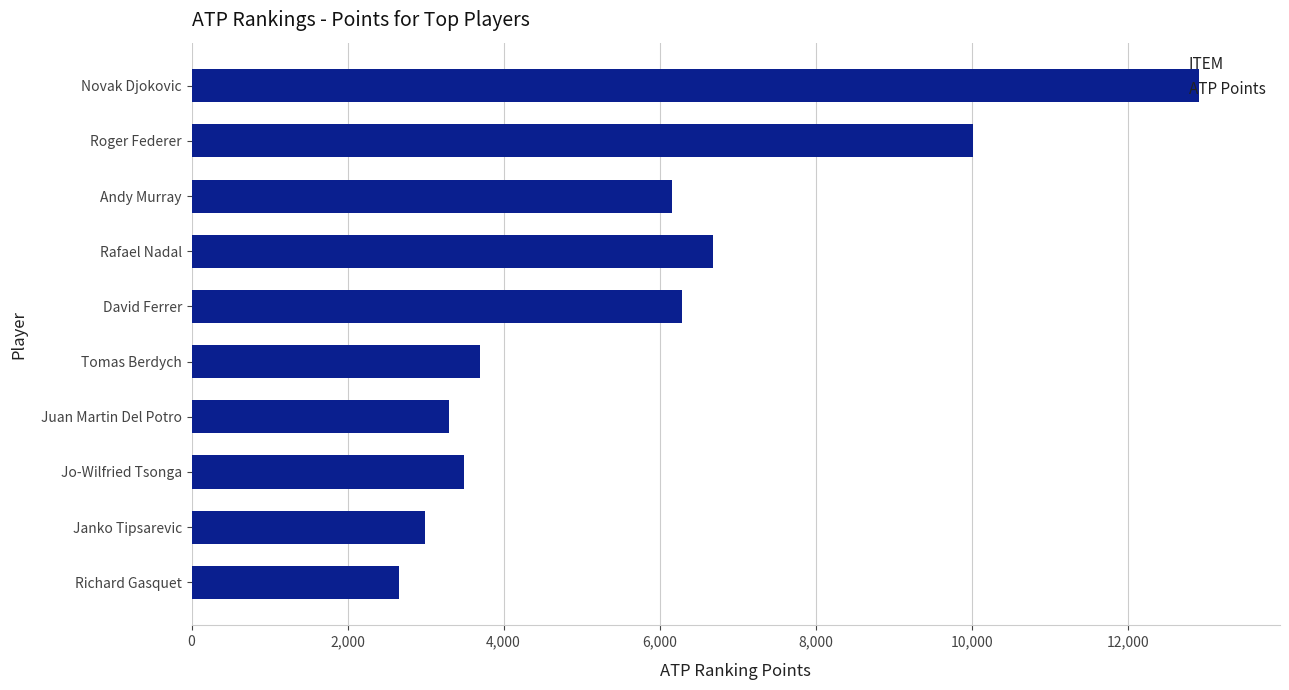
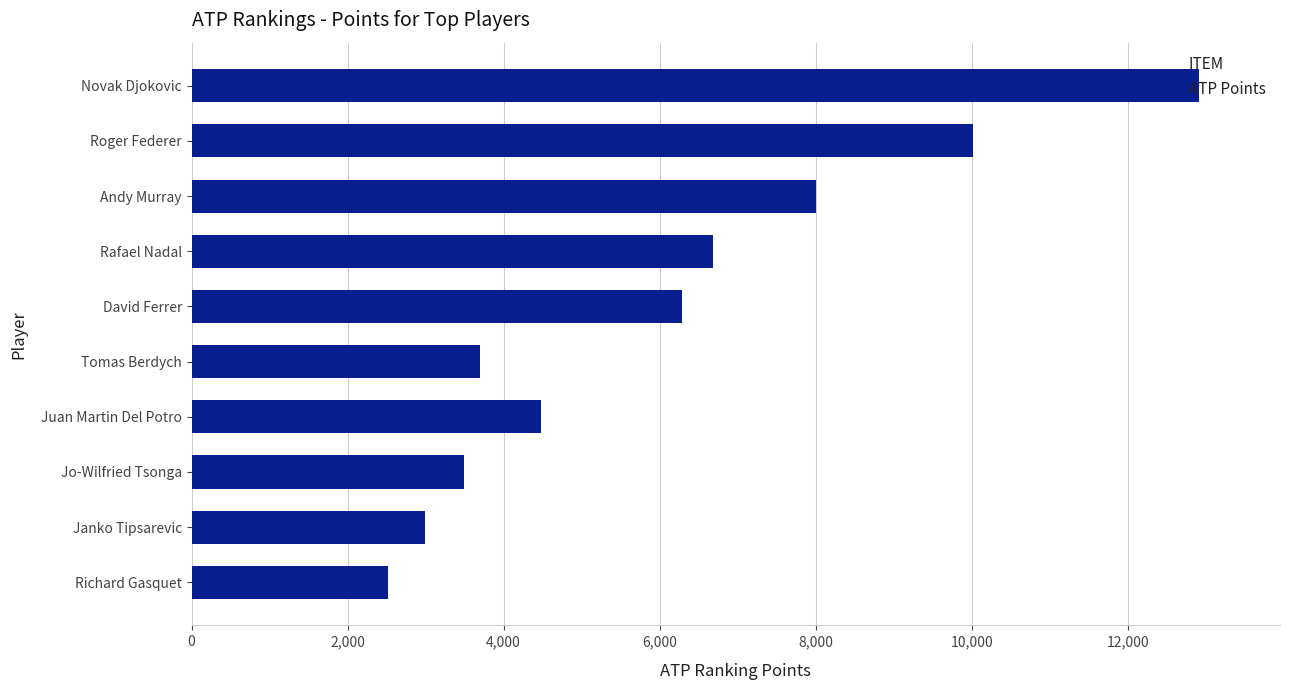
  {
    "Novak Djokovic": "12,900",
    "Roger Federer": "10,000",
-   "Andy Murray": "6,200",
+   "Andy Murray": "8,000",
    "Rafael Nadal": "6,700",
    "David Ferrer": "6,300",
    "Tomas Berdych": "3,700",
-   "Juan Martin Del Potro": "3,300",
+   "Juan Martin Del Potro": "4,500",
    "Jo-Wilfried Tsonga": "3,500",
    "Janko Tipsarevic": "3,000",
-   "Richard Gasquet": "2,700"
+   "Richard Gasquet": "2,500"
  }
